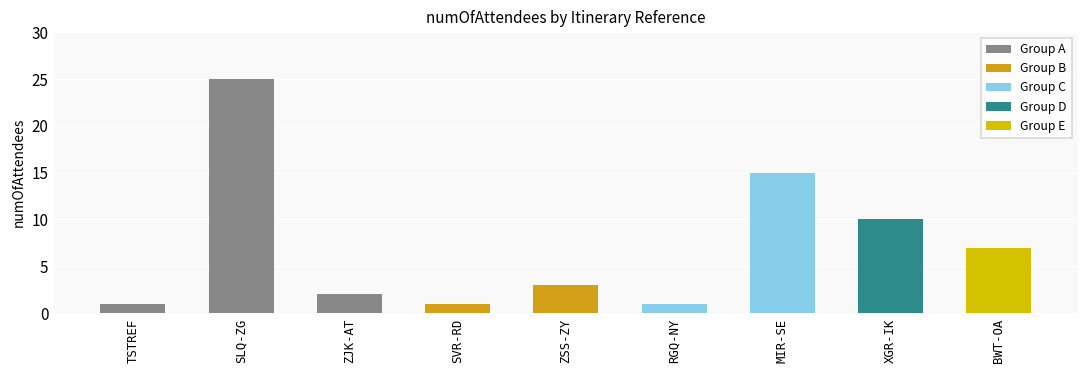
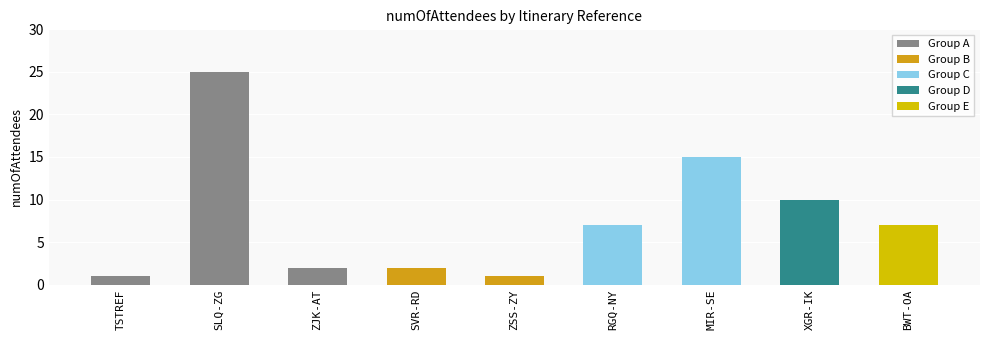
  {
    "TSTREF": 1,
    "SLQ-ZG": 25,
    "ZJK-AT": 2,
-   "SVR-RD": 1,
-   "ZSS-ZY": 3,
-   "RGQ-NY": 1,
+   "SVR-RD": 2,
+   "ZSS-ZY": 1,
+   "RGQ-NY": 7,
    "MIR-SE": 15,
    "XGR-IK": 10,
    "BWT-OA": 7
  }
